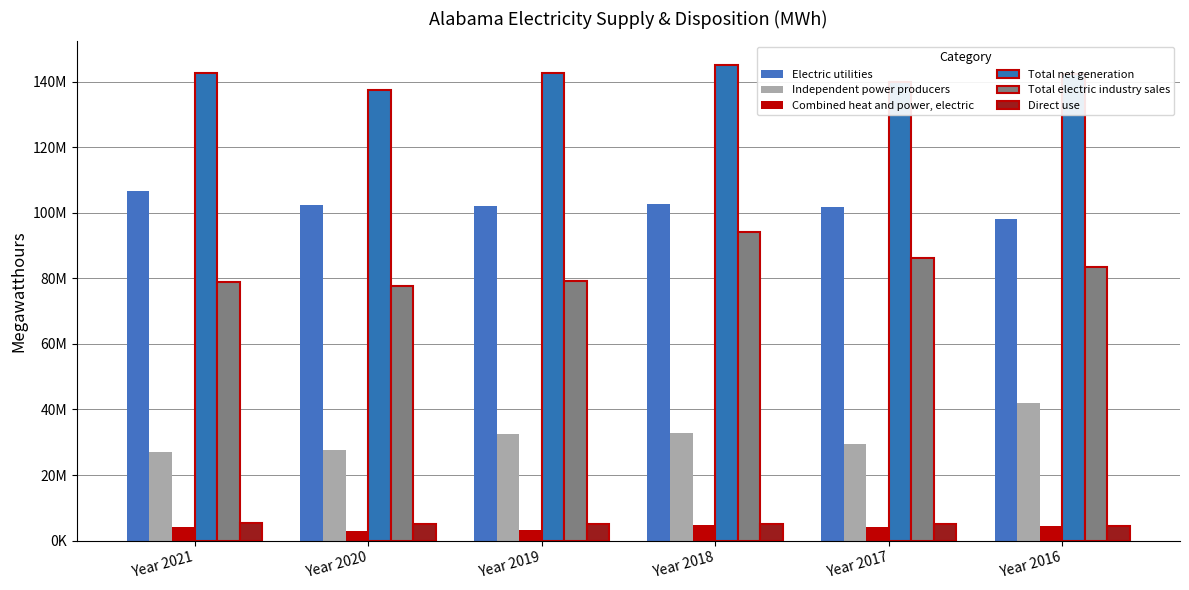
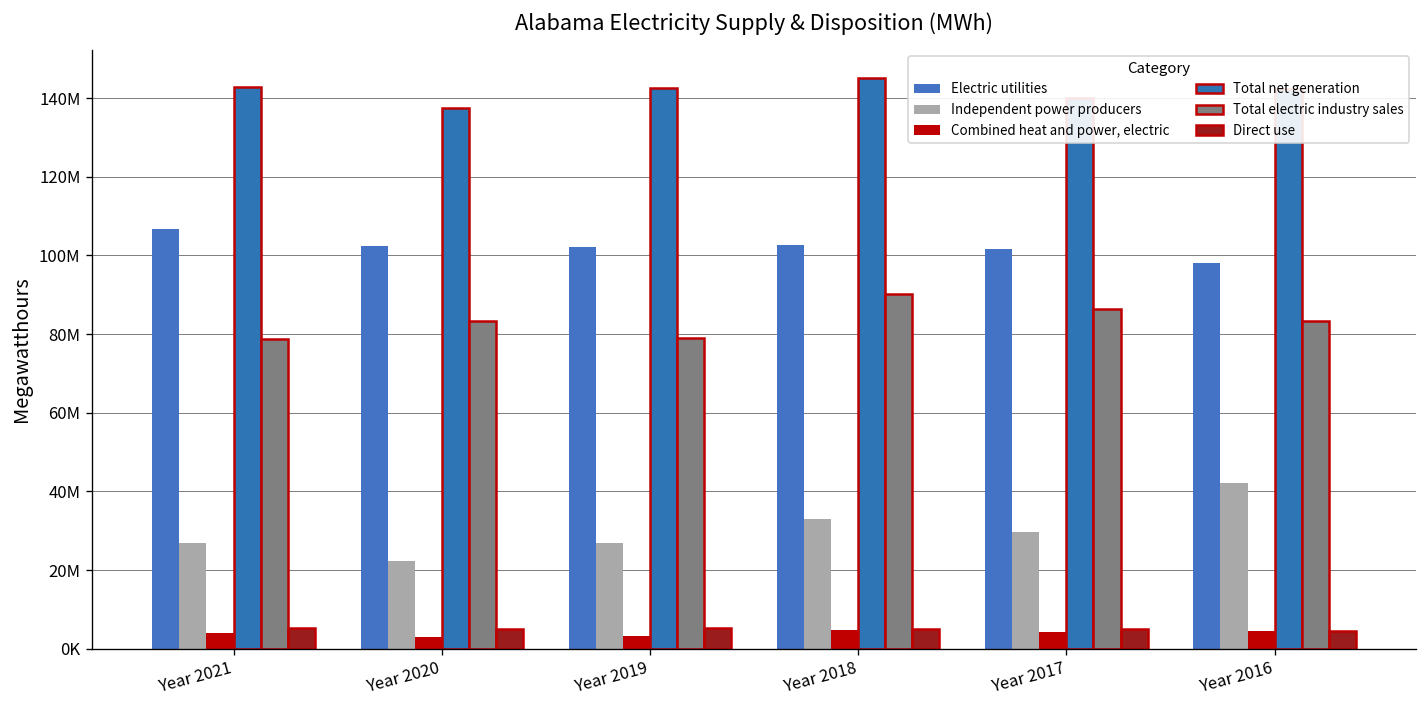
  {
    "Independent power producers": {
      "Year 2021": 27000000,
-     "Year 2020": 28000000,
-     "Year 2019": 32000000,
+     "Year 2020": 22000000,
+     "Year 2019": 27000000,
      "Year 2018": 33000000,
      "Year 2017": 30000000,
      "Year 2016": 42000000
    },
    "Total electric industry sales": {
      "Year 2021": 79000000,
-     "Year 2020": 78000000,
+     "Year 2020": 83000000,
      "Year 2019": 79000000,
-     "Year 2018": 94000000,
+     "Year 2018": 90000000,
      "Year 2017": 86000000,
      "Year 2016": 83000000
    }
  }
